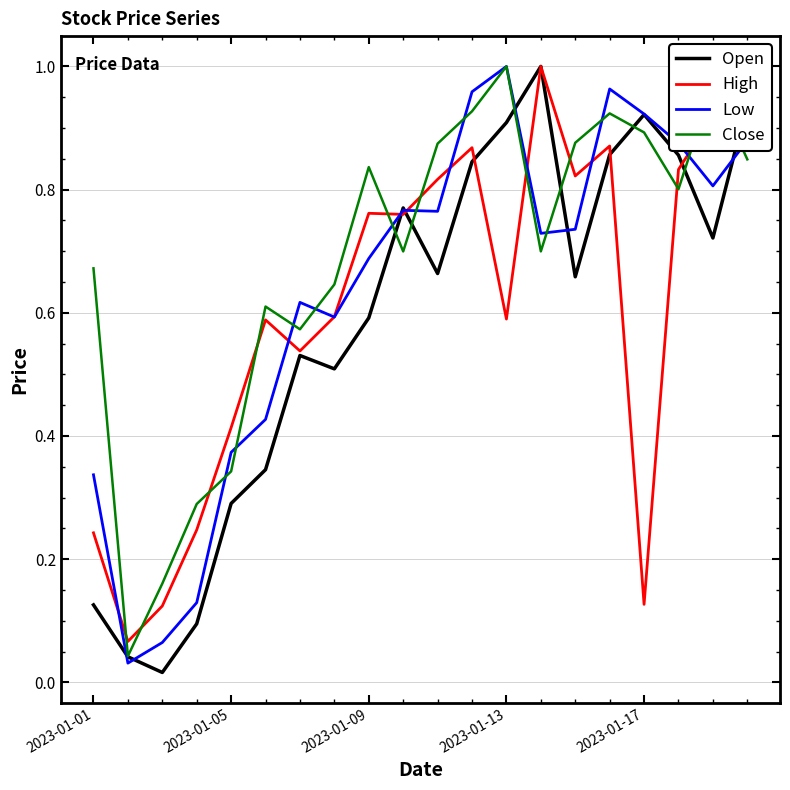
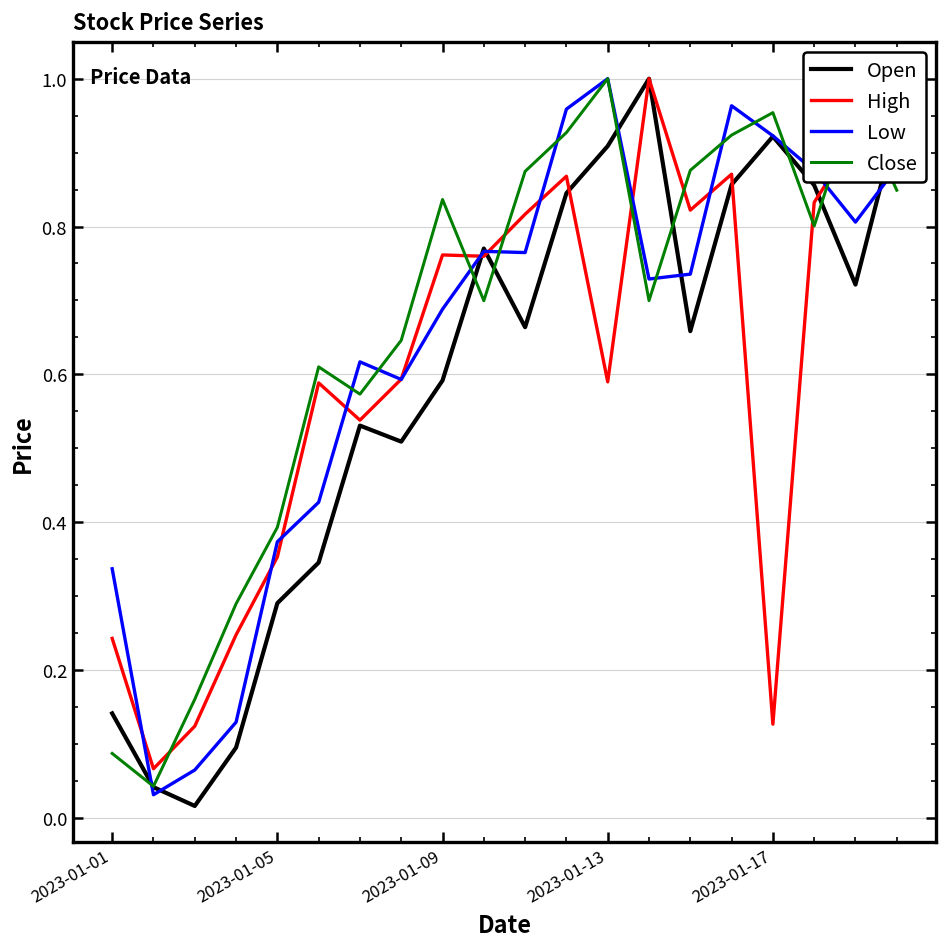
  {
    "Open": {
-     "2023-01-01": 0.13,
+     "2023-01-01": 0.14,
      "2023-01-05": 0.29,
      "2023-01-09": 0.59,
      "2023-01-13": 0.91
    },
    "High": {
      "2023-01-01": 0.24,
-     "2023-01-05": 0.41,
+     "2023-01-05": 0.35,
      "2023-01-09": 0.76,
      "2023-01-13": 0.59,
      "2023-01-17": 0.13
    },
    "Low": {
      "2023-01-01": 0.34,
      "2023-01-05": 0.37,
      "2023-01-09": 0.69
    },
    "Close": {
-     "2023-01-01": 0.67,
-     "2023-01-05": 0.34,
+     "2023-01-01": 0.09,
+     "2023-01-05": 0.39,
      "2023-01-09": 0.84,
-     "2023-01-17": 0.89
+     "2023-01-17": 0.95
    }
  }
